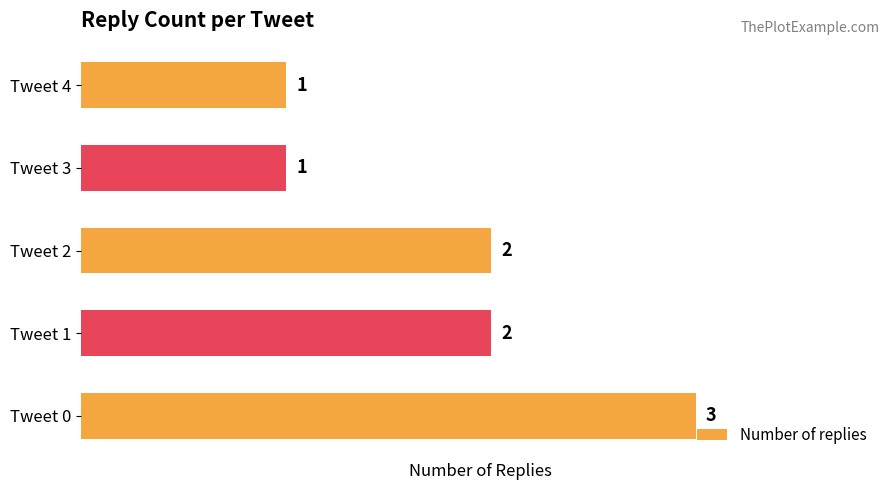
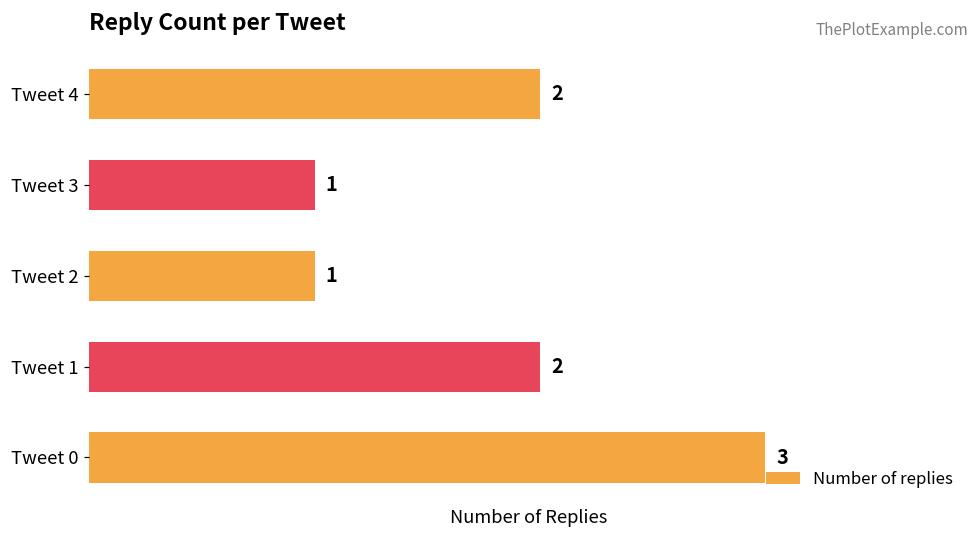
  {
-   "Tweet 4": 1,
+   "Tweet 4": 2,
    "Tweet 3": 1,
-   "Tweet 2": 2,
+   "Tweet 2": 1,
    "Tweet 1": 2,
    "Tweet 0": 3
  }
